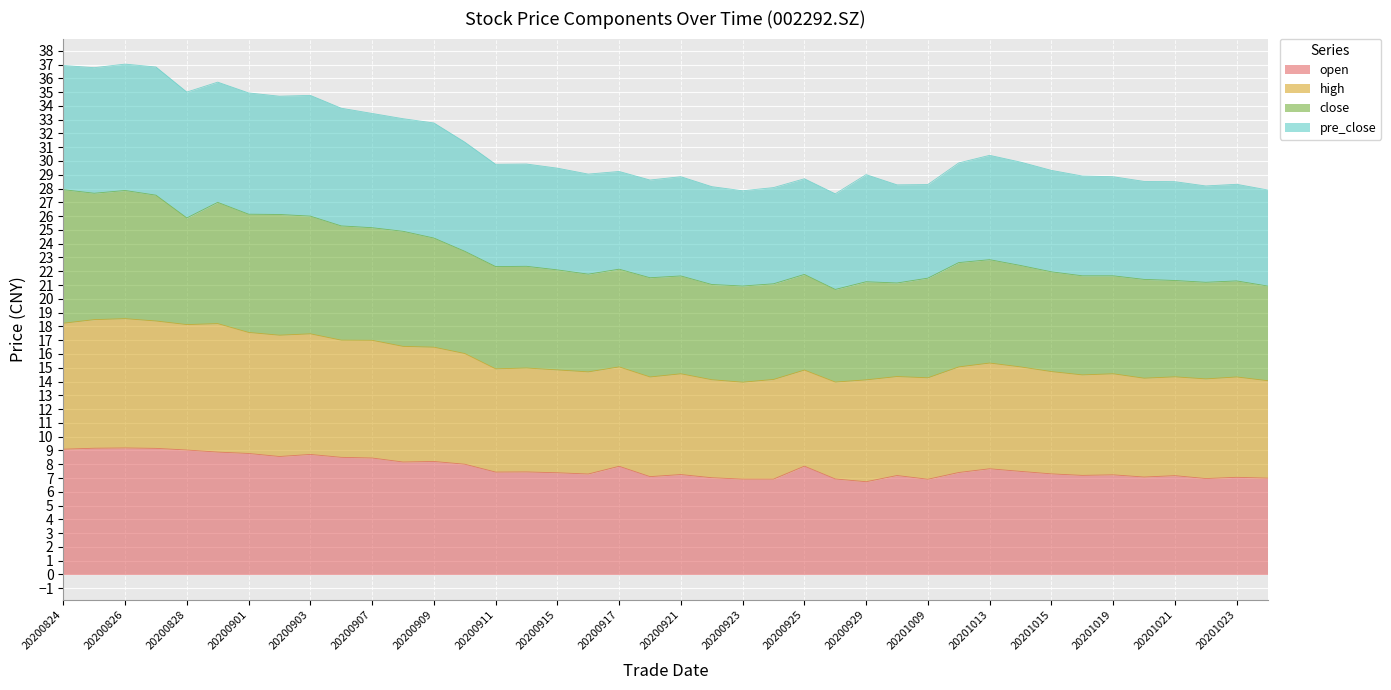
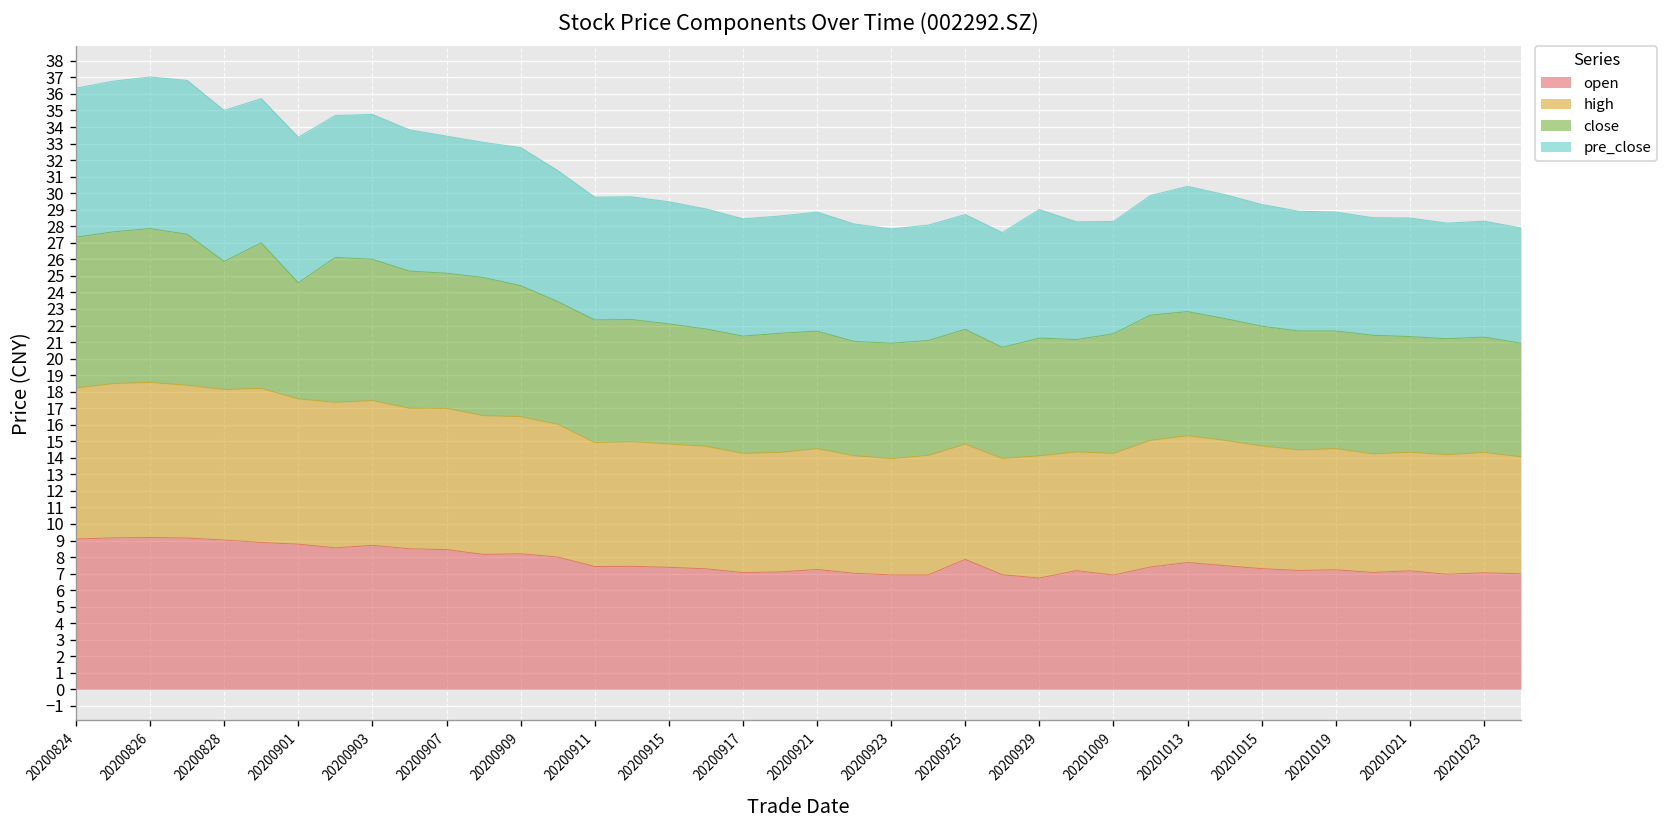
  {
    "open": {
      "20200824": 9.1,
      "20200826": 9.2,
      "20200828": 9.0,
      "20200901": 8.8,
      "20200903": 8.7,
      "20200907": 8.5,
      "20200909": 8.2,
      "20200911": 7.4,
      "20200915": 7.4,
-     "20200917": 7.9,
+     "20200917": 7.1,
      "20200921": 7.3,
      "20200923": 6.9,
      "20200925": 7.9,
      "20200929": 6.7,
      "20201009": 6.9,
      "20201013": 7.7,
      "20201015": 7.3,
      "20201019": 7.2,
      "20201021": 7.2,
      "20201023": 7.1
    },
    "high": {
      "20200824": 9.1,
      "20200826": 9.4,
      "20200828": 9.1,
      "20200901": 8.8,
      "20200903": 8.8,
      "20200907": 8.5,
      "20200909": 8.3,
      "20200911": 7.5,
      "20200915": 7.5,
      "20200917": 7.2,
      "20200921": 7.3,
      "20200923": 7.0,
      "20200925": 7.0,
      "20200929": 7.4,
      "20201009": 7.4,
      "20201013": 7.7,
      "20201015": 7.4,
      "20201019": 7.3,
      "20201021": 7.2,
      "20201023": 7.3
    },
    "close": {
-     "20200824": 9.7,
+     "20200824": 9.1,
      "20200826": 9.3,
      "20200828": 7.7,
-     "20200901": 8.6,
+     "20200901": 7.0,
      "20200903": 8.5,
      "20200907": 8.2,
      "20200909": 7.9,
      "20200911": 7.4,
      "20200915": 7.3,
      "20200917": 7.1,
      "20200921": 7.1,
      "20200923": 7.0,
      "20200925": 6.9,
      "20200929": 7.1,
      "20201009": 7.2,
      "20201013": 7.5,
      "20201015": 7.2,
      "20201019": 7.1,
      "20201021": 7.0,
      "20201023": 7.0
    },
    "pre_close": {
      "20200824": 9.0,
      "20200826": 9.2,
      "20200828": 9.1,
      "20200901": 8.8,
      "20200903": 8.8,
      "20200907": 8.3,
      "20200909": 8.4,
      "20200911": 7.4,
      "20200915": 7.4,
      "20200917": 7.1,
      "20200921": 7.2,
      "20200923": 6.9,
      "20200925": 6.9,
      "20200929": 7.8,
      "20201009": 6.8,
      "20201013": 7.6,
      "20201015": 7.4,
      "20201019": 7.2,
      "20201021": 7.2,
      "20201023": 7.0
    }
  }
